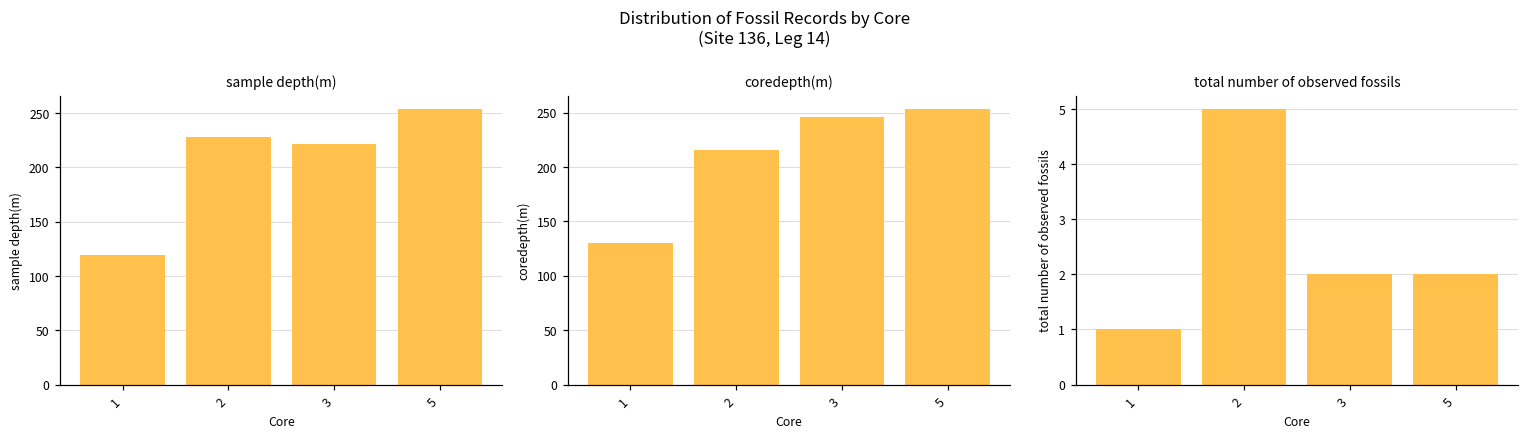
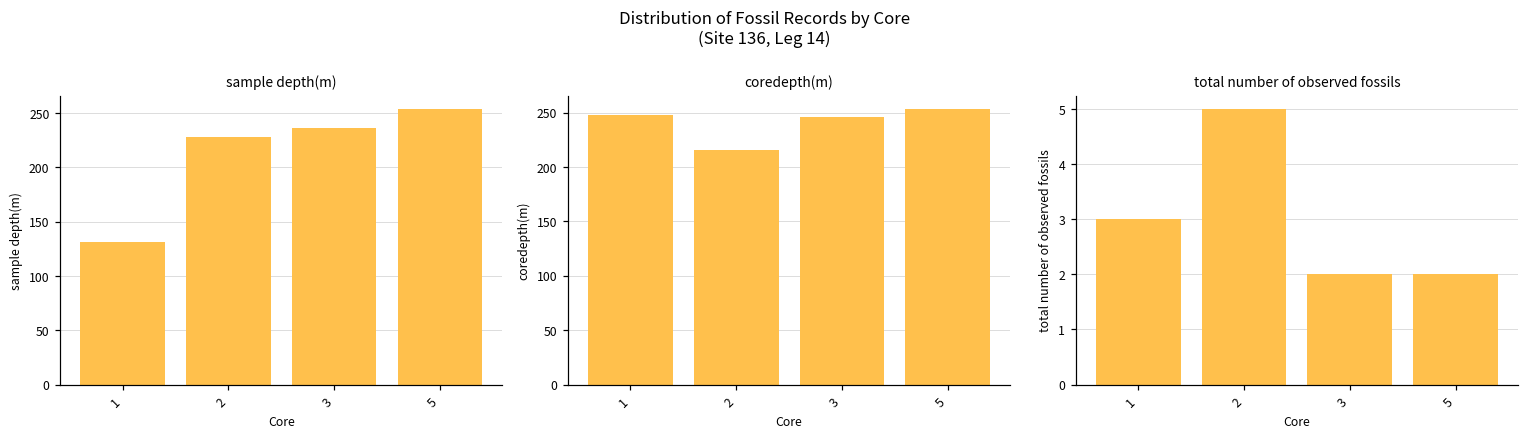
  {
    "sample depth(m)": {
-     "1": 120,
+     "1": 130,
      "2": 230,
-     "3": 220,
+     "3": 240,
      "5": 250
    },
    "coredepth(m)": {
-     "1": 130,
+     "1": 250,
      "2": 220,
      "3": 250,
      "5": 250
    },
    "total number of observed fossils": {
-     "1": 1,
+     "1": 3,
      "2": 5,
      "3": 2,
      "5": 2
    }
  }
